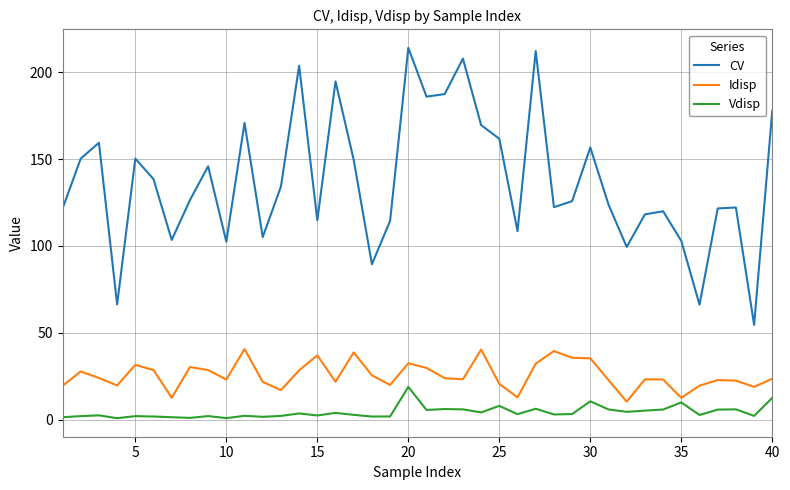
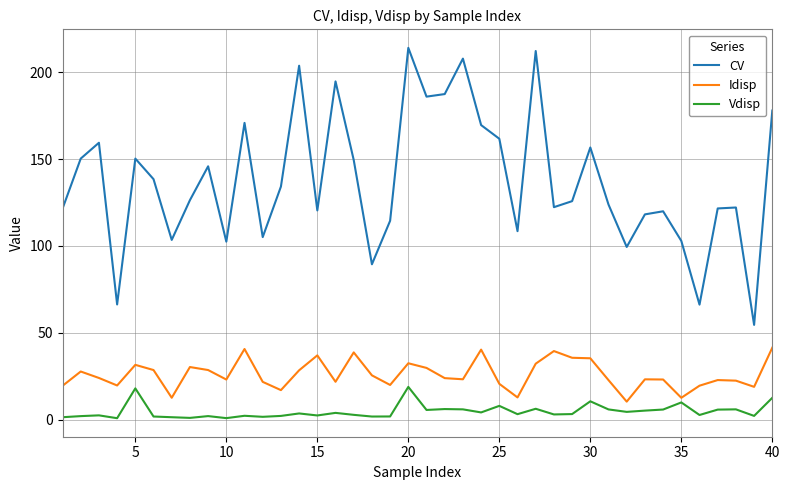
  {
    "CV": {
      "5": 150,
      "10": 102,
-     "15": 115,
+     "15": 120,
      "20": 214,
      "25": 162,
      "30": 157,
      "35": 103,
      "40": 178
    },
    "Idisp": {
      "5": 32,
      "10": 23,
      "15": 37,
      "20": 32,
      "25": 21,
      "30": 35,
      "35": 13,
-     "40": 24
+     "40": 41
    },
    "Vdisp": {
-     "5": 2,
+     "5": 18,
      "10": 1,
      "15": 2,
      "20": 19,
      "25": 8,
      "30": 11,
      "35": 10,
      "40": 13
    }
  }
